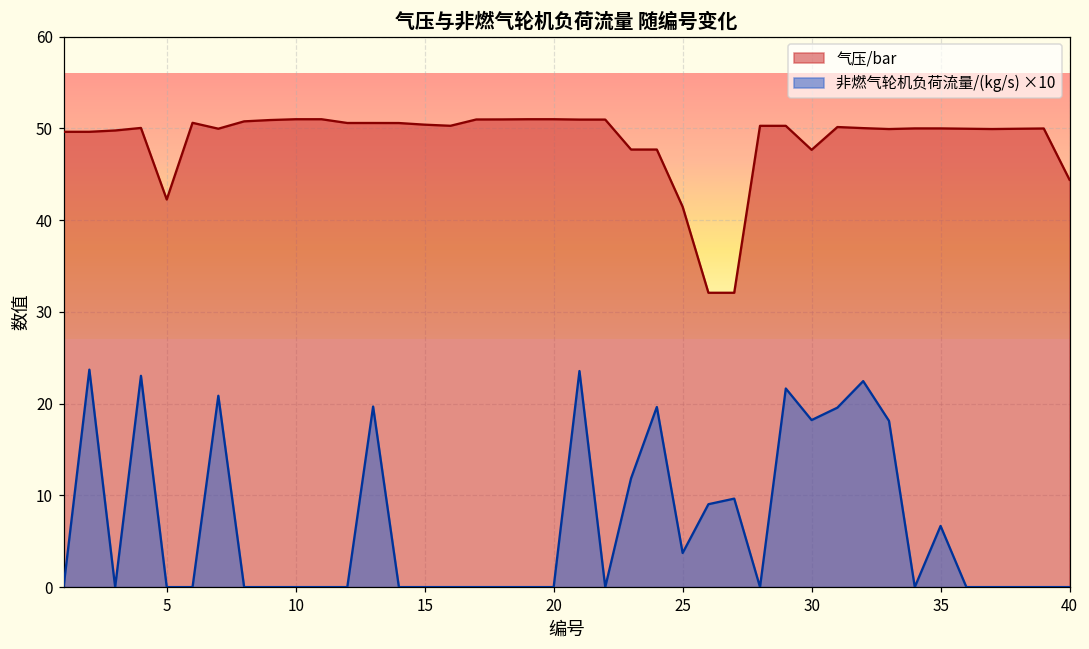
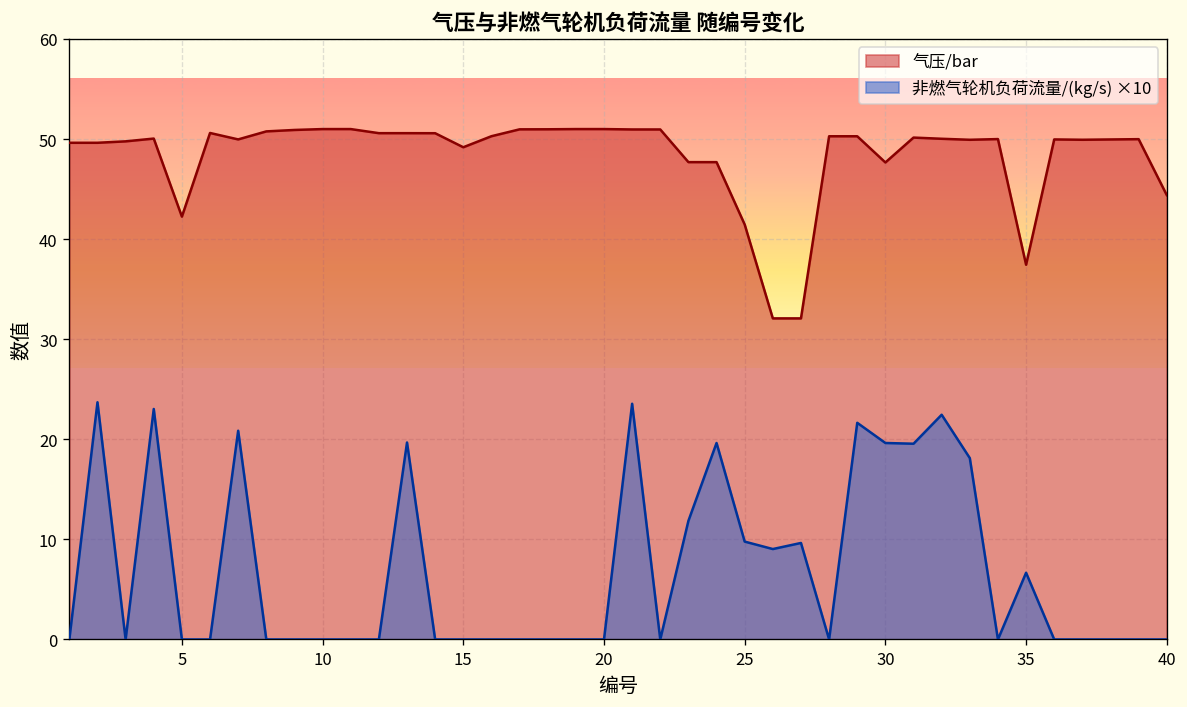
  {
    "气压/bar": {
      "5": 42,
      "10": 51,
-     "15": 50,
+     "15": 49,
      "20": 51,
      "25": 41,
      "30": 48,
-     "35": 50,
+     "35": 37,
      "40": 44
    },
    "非燃气轮机负荷流量/(kg/s) ×10": {
      "5": 0,
      "10": 0,
      "15": 0,
      "20": 0,
-     "25": 4,
-     "30": 18,
+     "25": 10,
+     "30": 20,
      "35": 7,
      "40": 0
    }
  }
